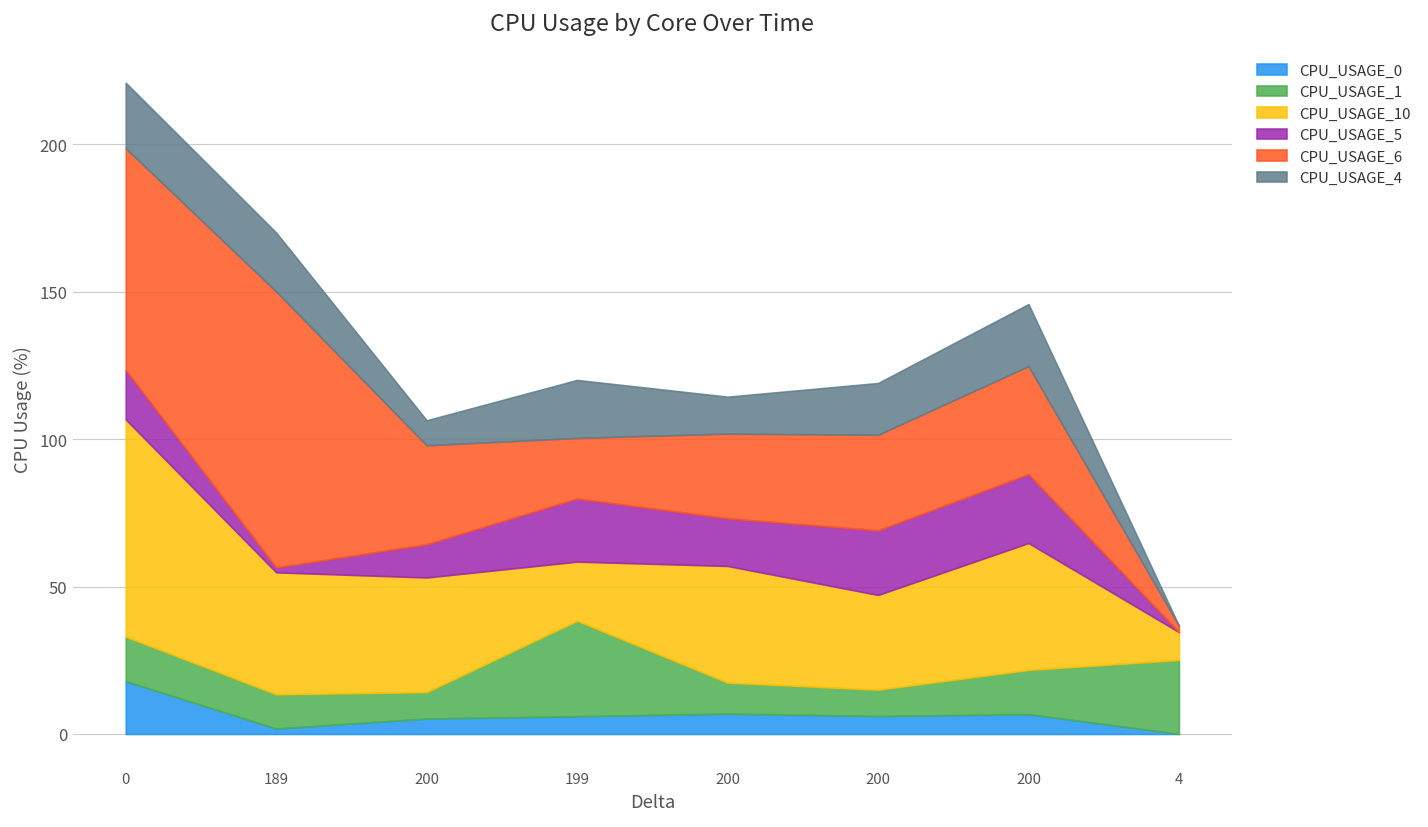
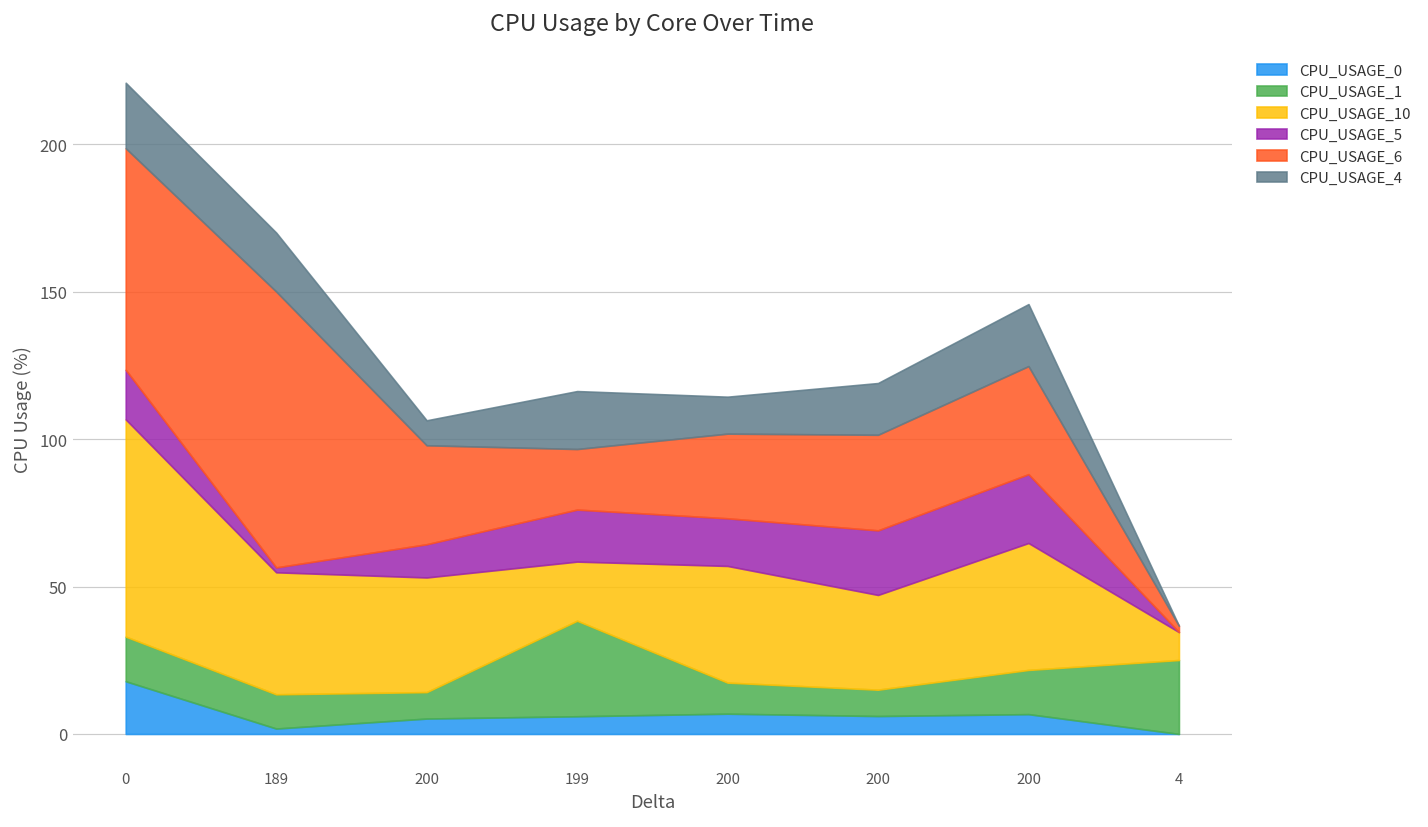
  {
    "CPU_USAGE_0": {
      "0": 18,
      "189": 2,
      "199": 6,
      "4": 0
    },
    "CPU_USAGE_1": {
      "0": 15,
      "189": 12,
      "199": 32,
      "4": 25
    },
    "CPU_USAGE_10": {
      "0": 74,
      "189": 41,
      "199": 20
    },
    "CPU_USAGE_5": {
      "0": 17,
      "189": 2,
-     "199": 21
+     "199": 18
    },
    "CPU_USAGE_6": {
      "0": 75,
      "189": 94,
      "199": 21
    },
    "CPU_USAGE_4": {
      "0": 22,
      "189": 20,
      "199": 20
    }
  }
